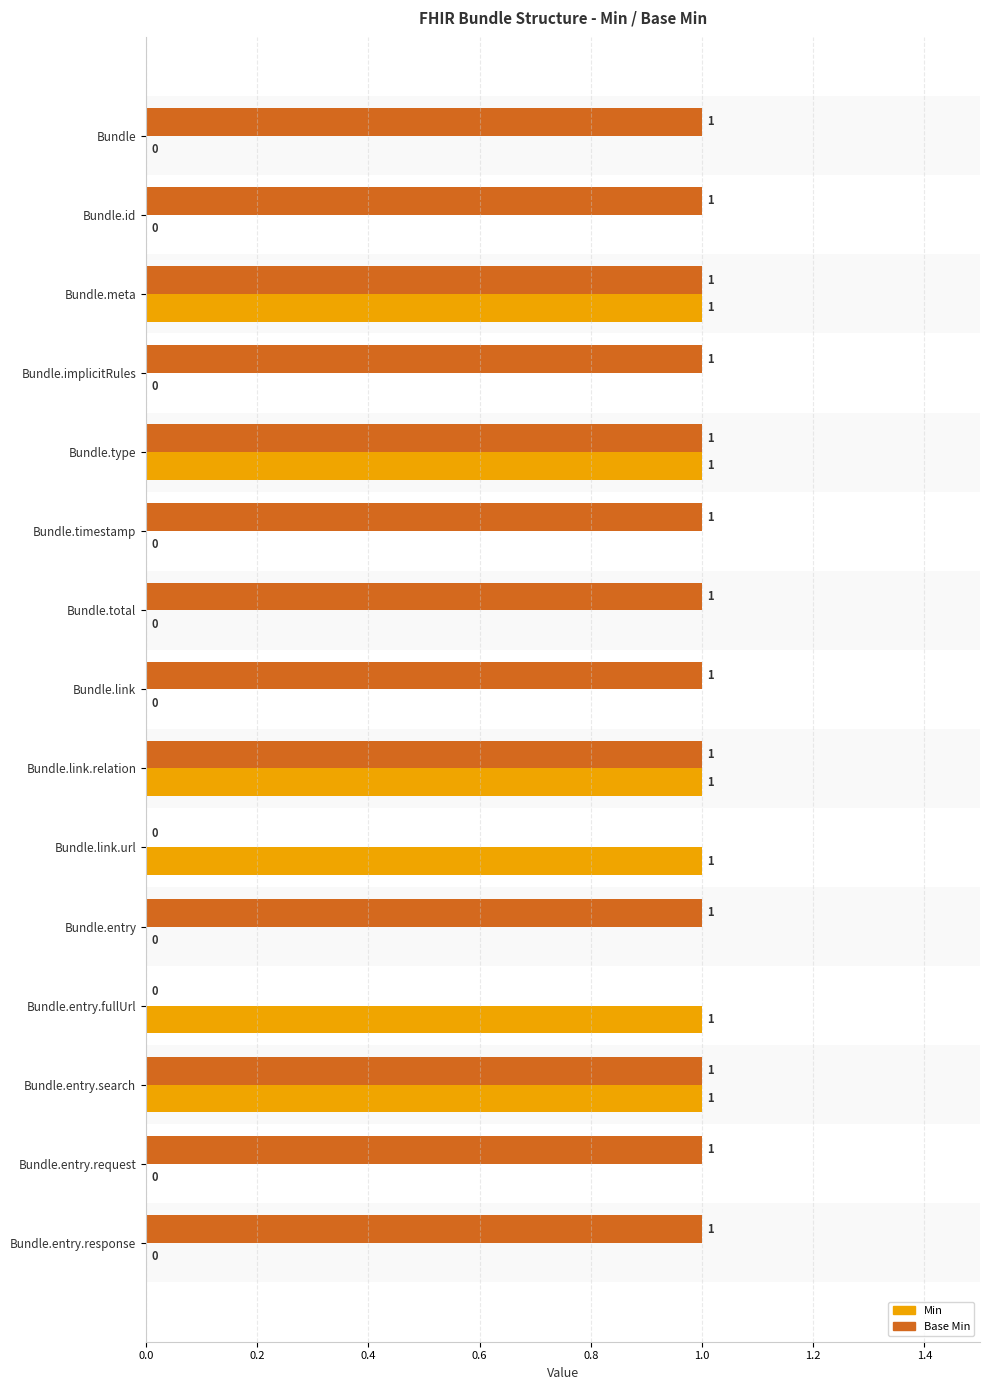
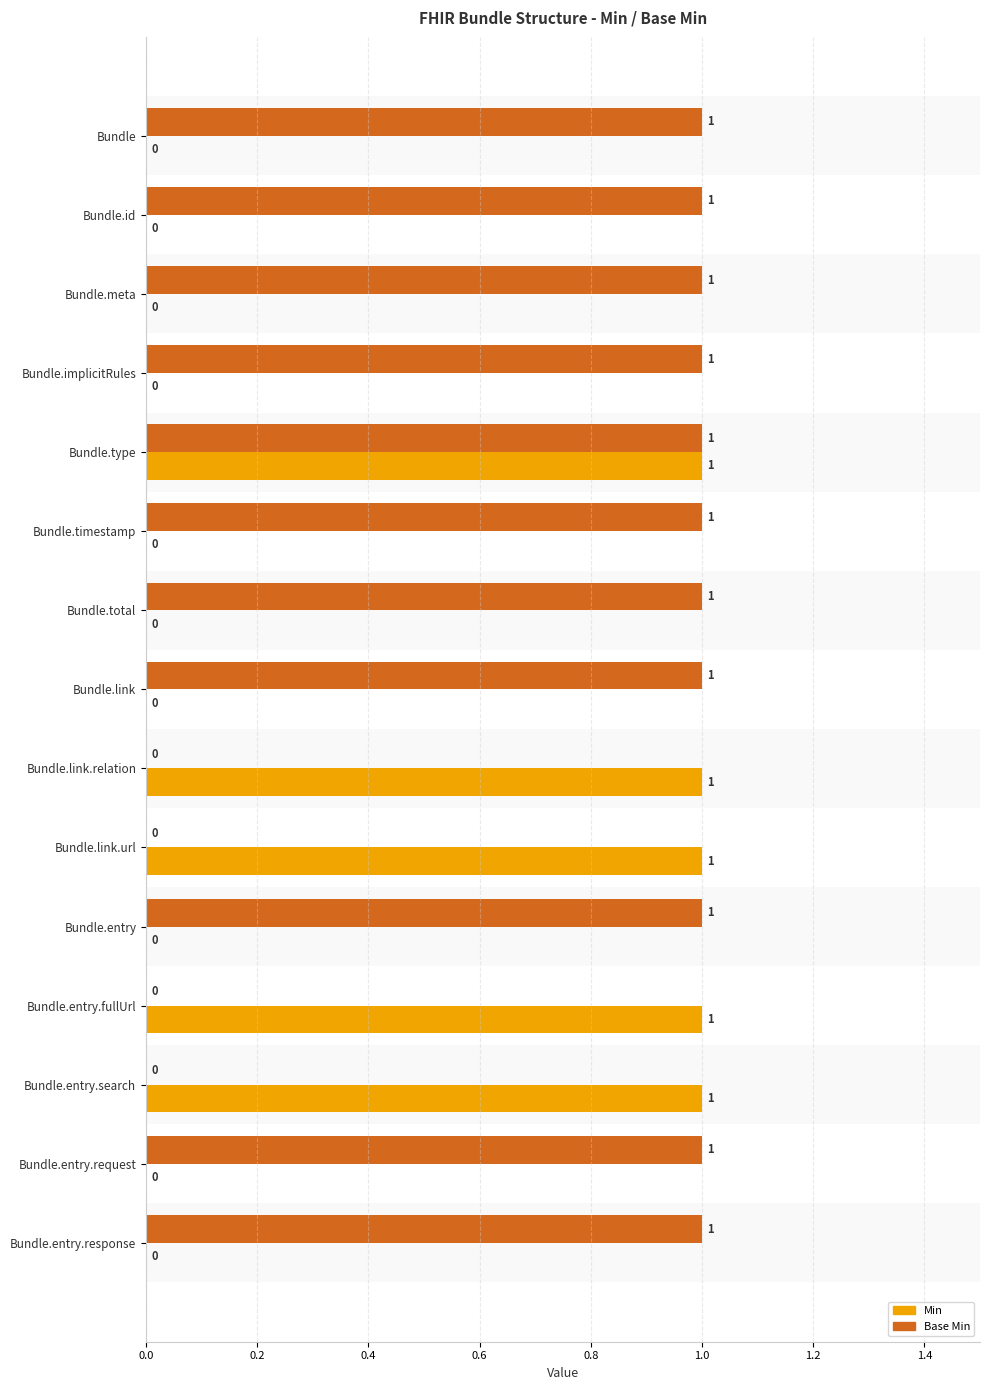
  {
    "Min": {
      "Bundle": 0,
      "Bundle.id": 0,
-     "Bundle.meta": 1,
+     "Bundle.meta": 0,
      "Bundle.implicitRules": 0,
      "Bundle.type": 1,
      "Bundle.timestamp": 0,
      "Bundle.total": 0,
      "Bundle.link": 0,
      "Bundle.link.relation": 1,
      "Bundle.link.url": 1,
      "Bundle.entry": 0,
      "Bundle.entry.fullUrl": 1,
      "Bundle.entry.search": 1,
      "Bundle.entry.request": 0,
      "Bundle.entry.response": 0
    },
    "Base Min": {
      "Bundle": 1,
      "Bundle.id": 1,
      "Bundle.meta": 1,
      "Bundle.implicitRules": 1,
      "Bundle.type": 1,
      "Bundle.timestamp": 1,
      "Bundle.total": 1,
      "Bundle.link": 1,
-     "Bundle.link.relation": 1,
+     "Bundle.link.relation": 0,
      "Bundle.link.url": 0,
      "Bundle.entry": 1,
      "Bundle.entry.fullUrl": 0,
-     "Bundle.entry.search": 1,
+     "Bundle.entry.search": 0,
      "Bundle.entry.request": 1,
      "Bundle.entry.response": 1
    }
  }
